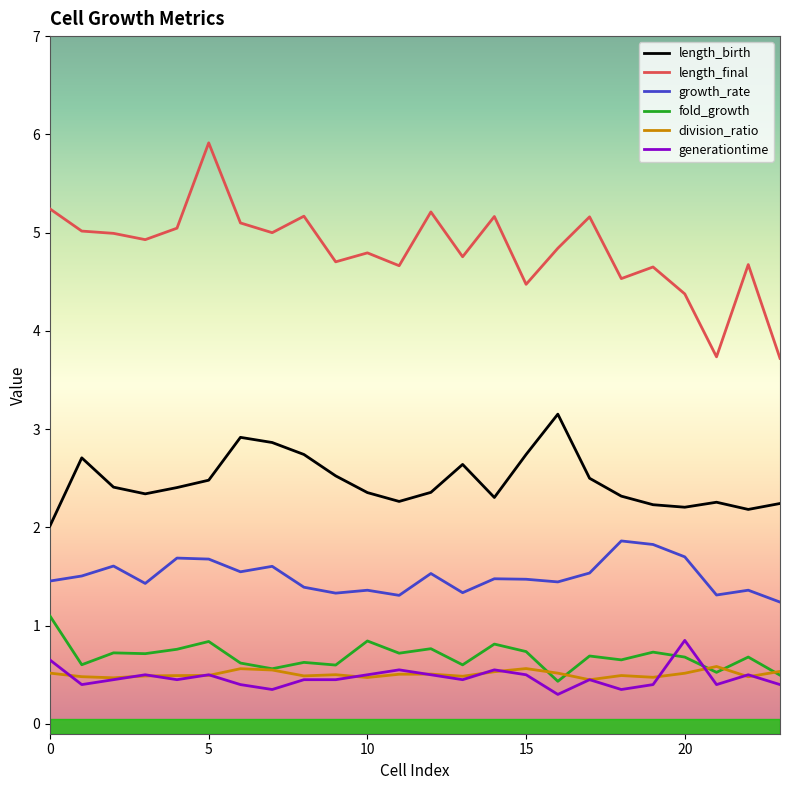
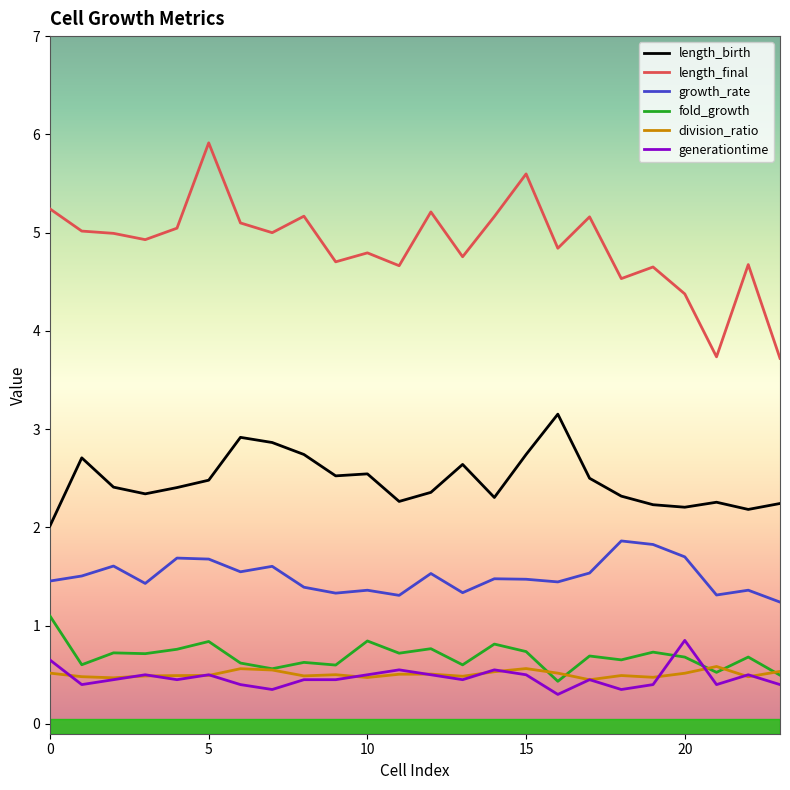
  {
    "length_birth": {
      "0": 2.0,
      "5": 2.5,
-     "10": 2.4,
+     "10": 2.5,
      "15": 2.7,
      "20": 2.2
    },
    "length_final": {
      "0": 5.2,
      "5": 5.9,
      "10": 4.8,
-     "15": 4.5,
+     "15": 5.6,
      "20": 4.4
    },
    "growth_rate": {
      "0": 1.5,
      "5": 1.7,
      "10": 1.4,
      "15": 1.5,
      "20": 1.7
    },
    "fold_growth": {
      "0": 1.1,
      "5": 0.8,
      "10": 0.8,
      "15": 0.7,
      "20": 0.7
    },
    "division_ratio": {
      "0": 0.5,
      "10": 0.5,
      "15": 0.6,
      "20": 0.5
    },
    "generationtime": {
      "0": 0.7,
      "10": 0.5,
      "15": 0.5,
      "20": 0.8
    }
  }
